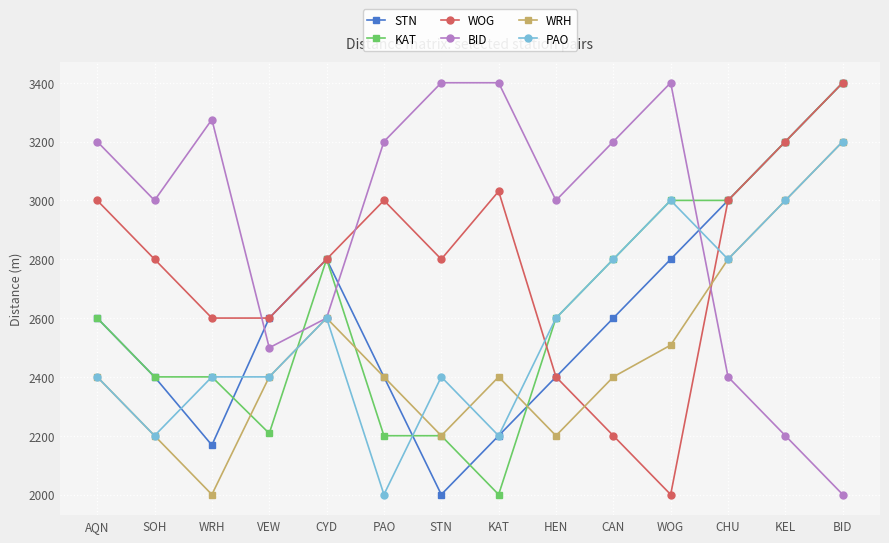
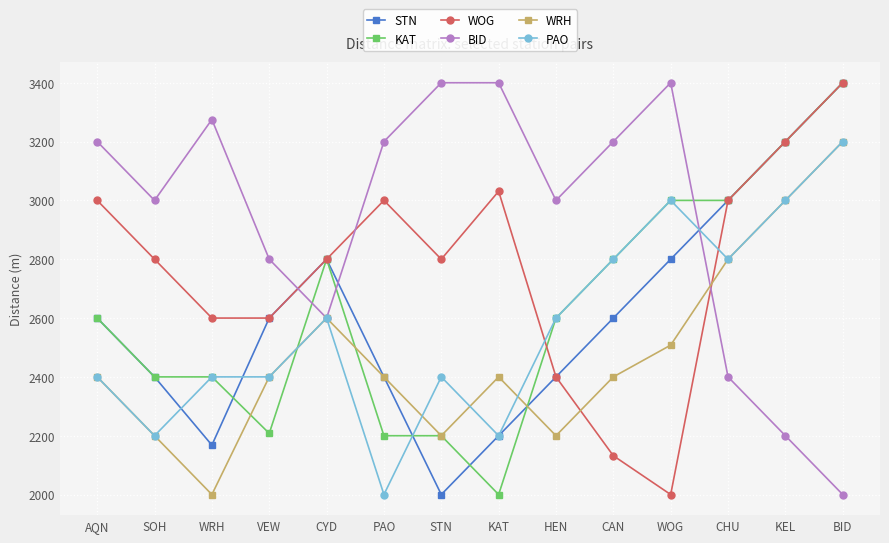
  {
    "STN": {
      "WRH": 2170,
      "STN": 2000,
      "CAN": 2600,
      "WOG": 2800
    },
    "KAT": {
      "VEW": 2210,
      "PAO": 2200,
      "KAT": 2000
    },
    "WOG": {
      "AQN": 3000,
      "SOH": 2800,
      "WRH": 2600,
      "PAO": 3000,
      "STN": 2800,
      "KAT": 3030,
-     "CAN": 2200,
+     "CAN": 2130,
      "WOG": 2000
    },
    "BID": {
      "AQN": 3200,
      "SOH": 3000,
      "WRH": 3280,
-     "VEW": 2500,
+     "VEW": 2800,
      "PAO": 3200,
      "STN": 3400,
      "KAT": 3400,
      "HEN": 3000,
      "CAN": 3200,
      "WOG": 3400,
      "CHU": 2400,
      "KEL": 2200,
      "BID": 2000
    },
    "WRH": {
      "WRH": 2000,
      "KAT": 2400,
      "HEN": 2200,
      "CAN": 2400,
      "WOG": 2510
    },
    "PAO": {
      "PAO": 2000,
      "STN": 2400
    }
  }
